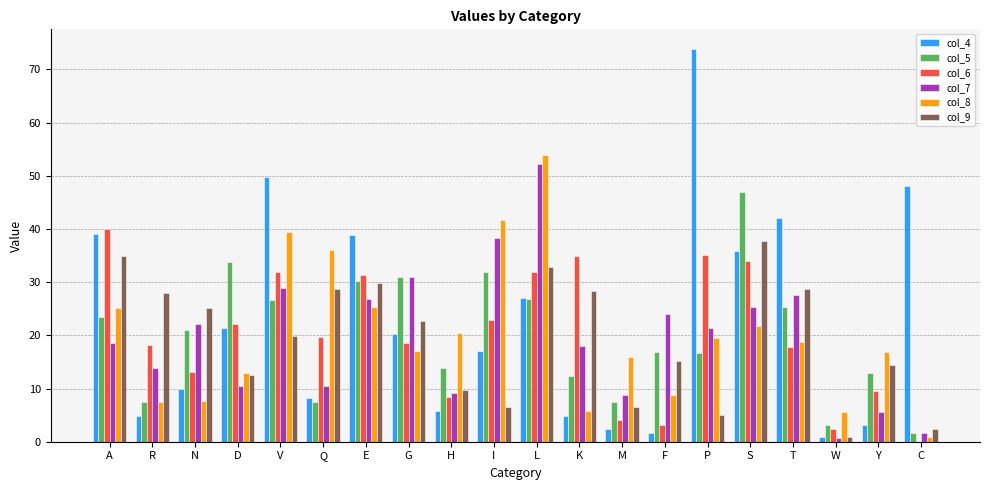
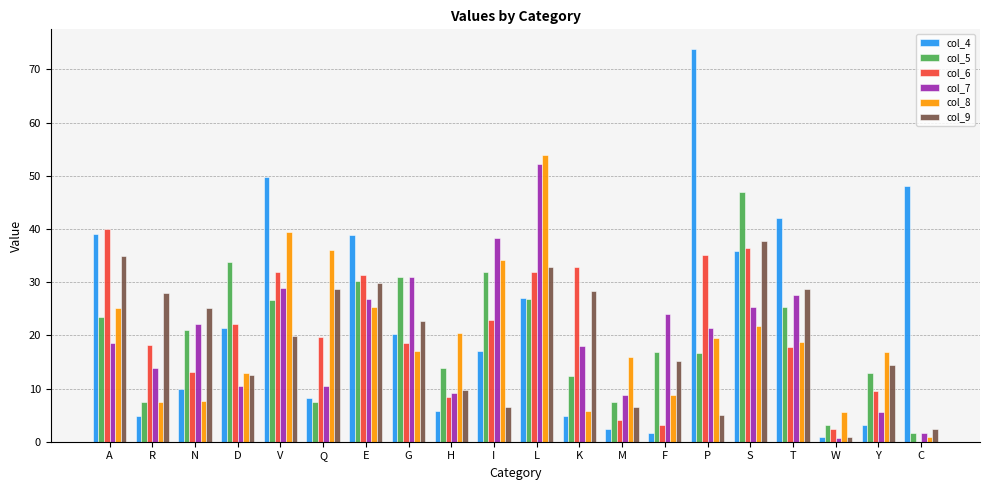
  {
    "col_4": {
      "A": 39,
      "R": 5,
      "N": 10,
      "D": 21,
      "V": 50,
      "Q": 8,
      "E": 39,
      "G": 20,
      "H": 6,
      "I": 17,
      "L": 27,
      "K": 5,
      "M": 2,
      "F": 2,
      "P": 74,
      "S": 36,
      "T": 42,
      "W": 1,
      "Y": 3,
      "C": 48
    },
    "col_5": {
      "A": 23,
      "R": 7,
      "N": 21,
      "D": 34,
      "V": 27,
      "Q": 8,
      "E": 30,
      "G": 31,
      "H": 14,
      "I": 32,
      "L": 27,
      "K": 12,
      "M": 7,
      "F": 17,
      "P": 17,
      "S": 47,
      "T": 25,
      "W": 3,
      "Y": 13,
      "C": 2
    },
    "col_6": {
      "A": 40,
      "R": 18,
      "N": 13,
      "D": 22,
      "V": 32,
      "Q": 20,
      "E": 31,
      "G": 19,
      "H": 8,
      "I": 23,
      "L": 32,
-     "K": 35,
+     "K": 33,
      "M": 4,
      "F": 3,
      "P": 35,
-     "S": 34,
+     "S": 36,
      "T": 18,
      "W": 2,
      "Y": 10,
      "C": 0
    },
    "col_7": {
      "A": 19,
      "R": 14,
      "N": 22,
      "D": 11,
      "V": 29,
      "Q": 10,
      "E": 27,
      "G": 31,
      "H": 9,
      "I": 38,
      "L": 52,
      "K": 18,
      "M": 9,
      "F": 24,
      "P": 21,
      "S": 25,
      "T": 28,
      "W": 1,
      "Y": 6,
      "C": 2
    },
    "col_8": {
      "A": 25,
      "R": 7,
      "N": 8,
      "D": 13,
      "V": 39,
      "Q": 36,
      "E": 25,
      "G": 17,
      "H": 21,
-     "I": 42,
+     "I": 34,
      "L": 54,
      "K": 6,
      "M": 16,
      "F": 9,
      "P": 20,
      "S": 22,
      "T": 19,
      "W": 6,
      "Y": 17,
      "C": 1
    },
    "col_9": {
      "A": 35,
      "R": 28,
      "N": 25,
      "D": 12,
      "V": 20,
      "Q": 29,
      "E": 30,
      "G": 23,
      "H": 10,
      "I": 6,
      "L": 33,
      "K": 28,
      "M": 6,
      "F": 15,
      "P": 5,
      "S": 38,
      "T": 29,
      "W": 1,
      "Y": 14,
      "C": 2
    }
  }
